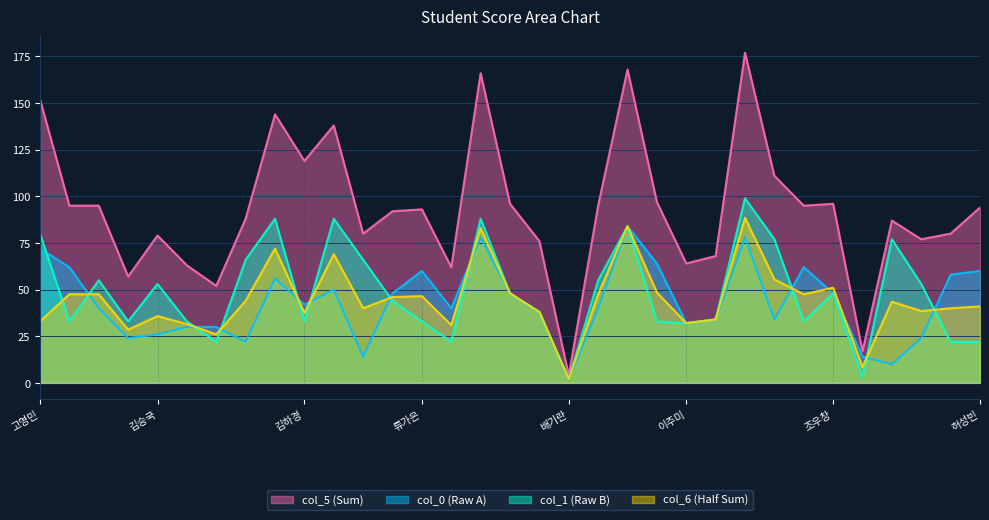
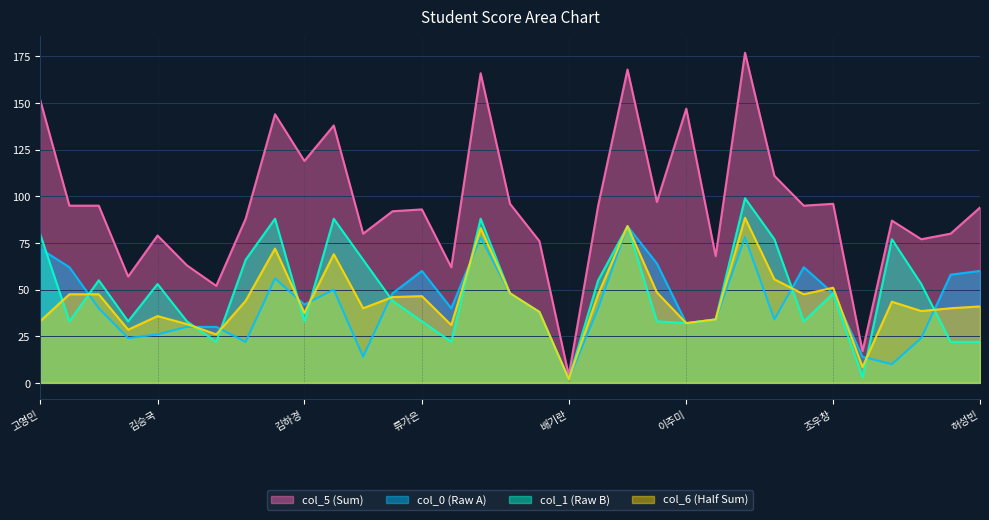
  {
    "col_5 (Sum)": {
      "고영민": 152,
      "김승국": 79,
      "김하경": 119,
      "류가은": 93,
      "배기란": 4,
-     "이주미": 64,
+     "이주미": 147,
      "조우창": 96,
      "허성빈": 94
    },
    "col_6 (Half Sum)": {
      "고영민": 33,
      "김승국": 36,
      "김하경": 38,
      "류가은": 47,
      "조우창": 51,
      "허성빈": 41
    }
  }
